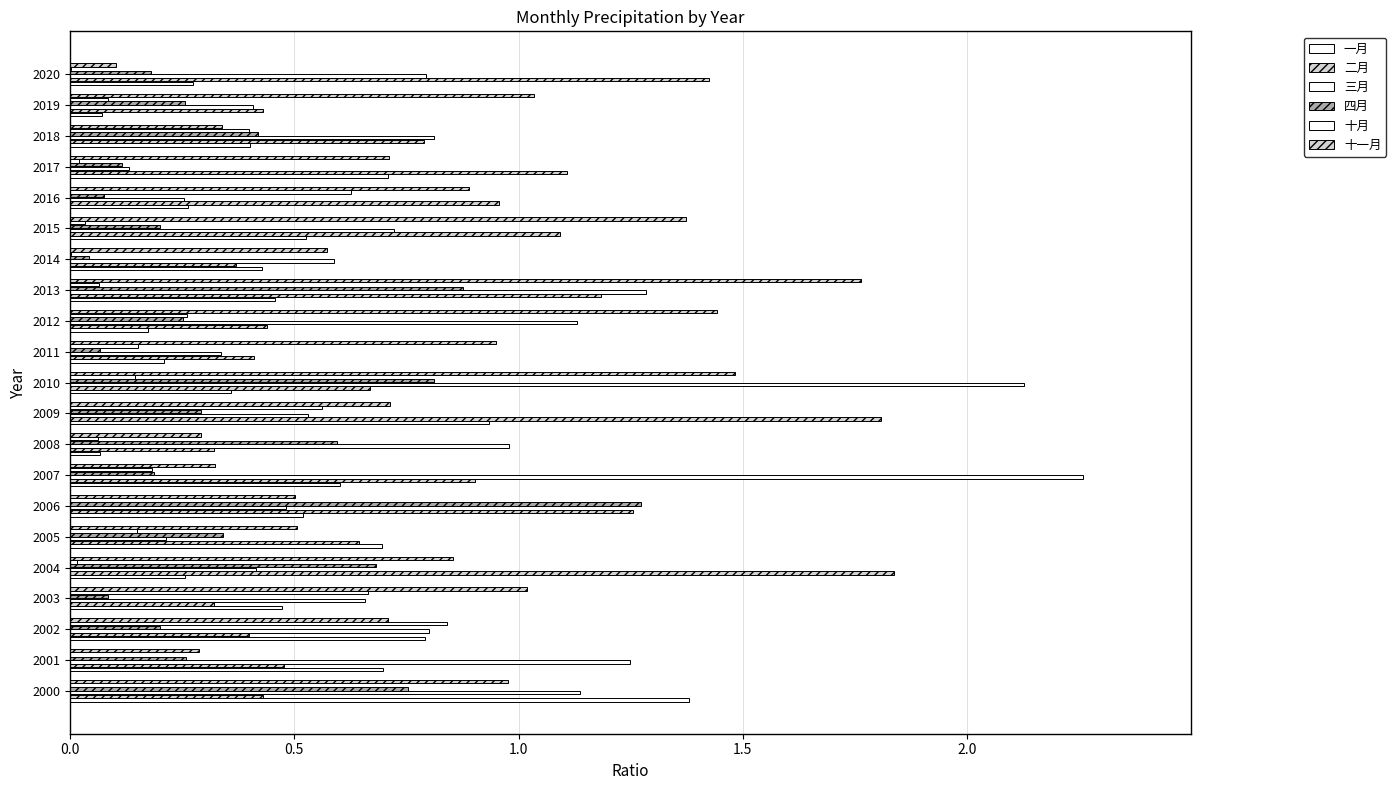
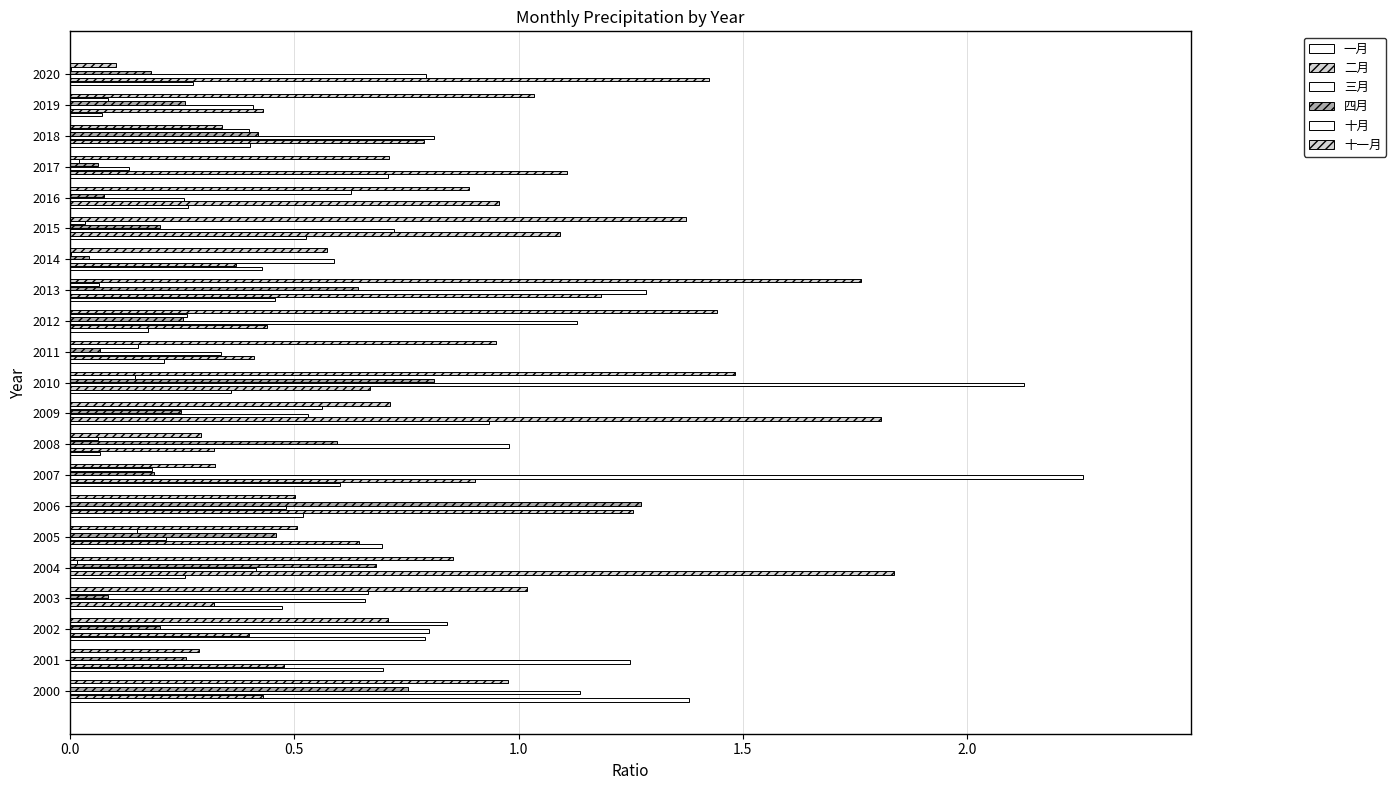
  {
    "四月": {
      "2020": 0.18,
      "2019": 0.26,
      "2018": 0.42,
-     "2017": 0.12,
+     "2017": 0.06,
      "2016": 0.08,
      "2015": 0.20,
      "2014": 0.04,
-     "2013": 0.88,
+     "2013": 0.64,
      "2012": 0.25,
      "2011": 0.07,
      "2010": 0.81,
-     "2009": 0.29,
+     "2009": 0.25,
      "2008": 0.60,
      "2007": 0.19,
      "2006": 1.27,
-     "2005": 0.34,
+     "2005": 0.46,
      "2004": 0.68,
      "2003": 0.08,
      "2002": 0.20,
      "2001": 0.26,
      "2000": 0.75
    }
  }
